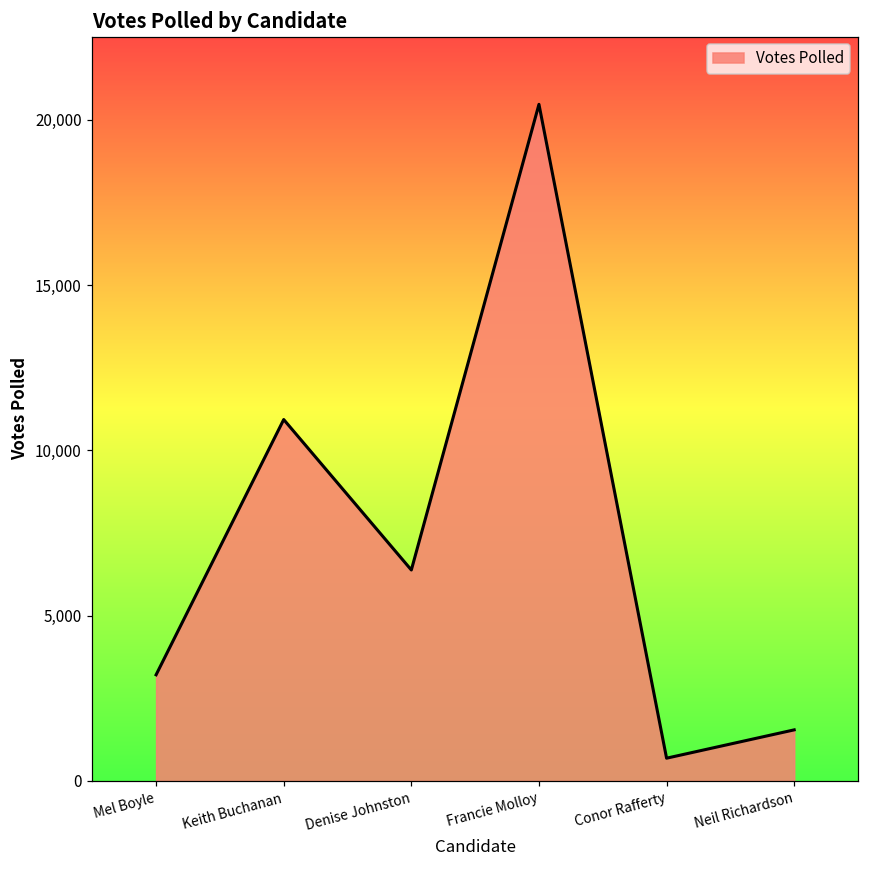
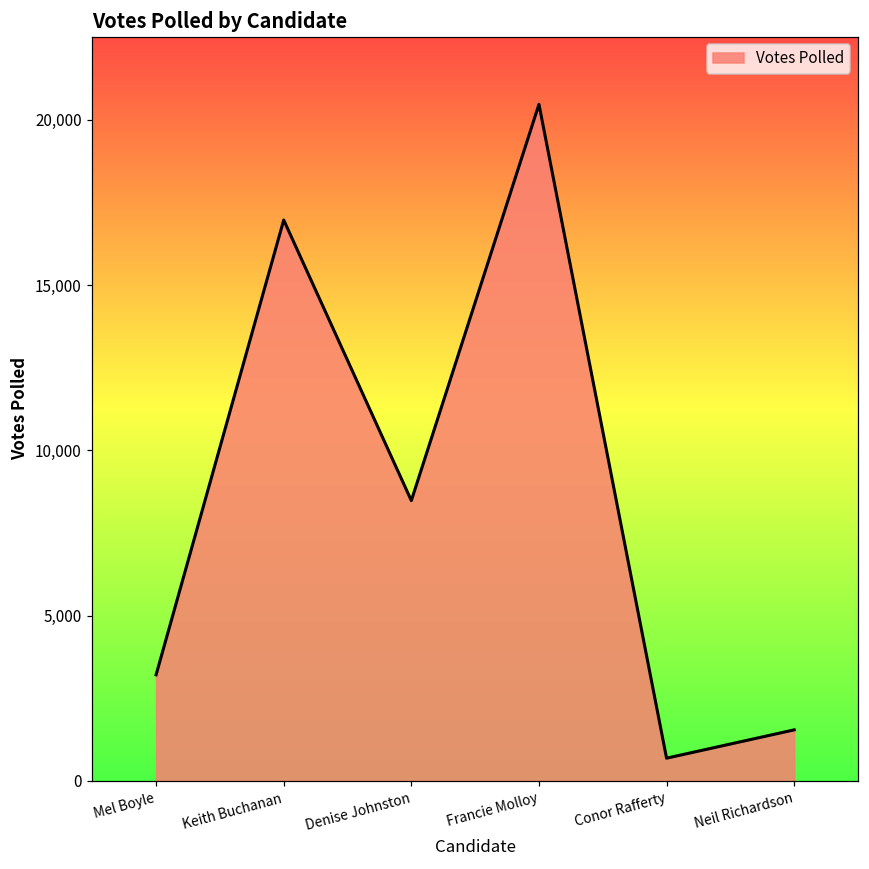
  {
    "Mel Boyle": "3,200",
-   "Keith Buchanan": "10,900",
-   "Denise Johnston": "6,400",
+   "Keith Buchanan": "17,000",
+   "Denise Johnston": "8,500",
    "Francie Molloy": "20,500",
    "Conor Rafferty": "700",
    "Neil Richardson": "1,500"
  }
